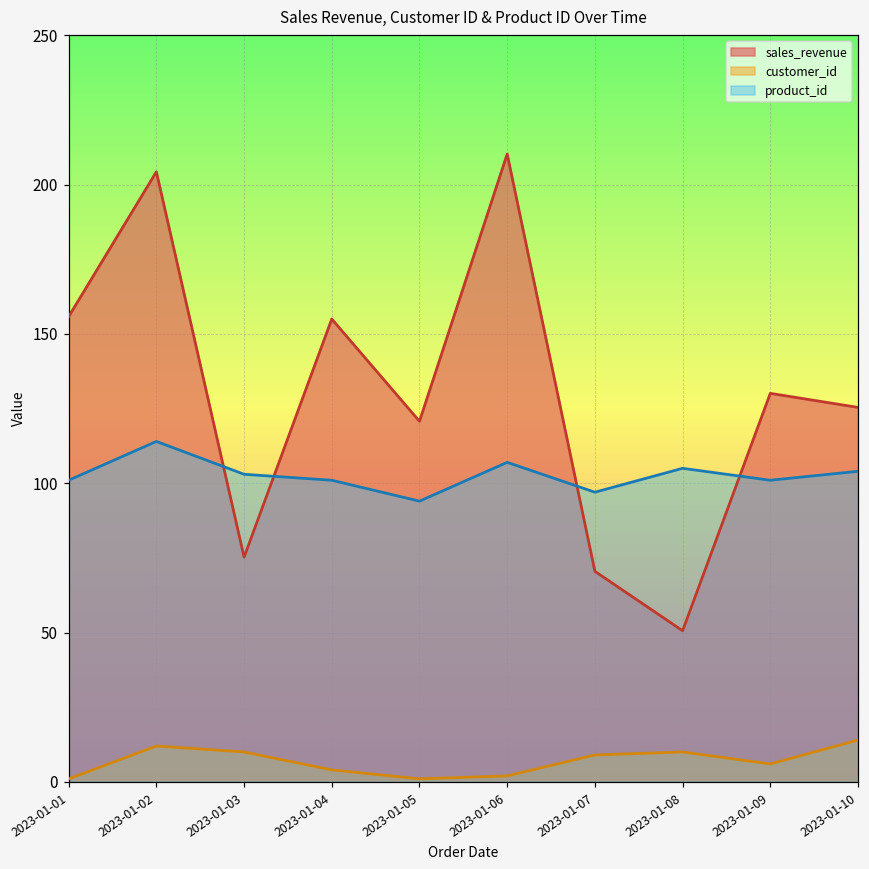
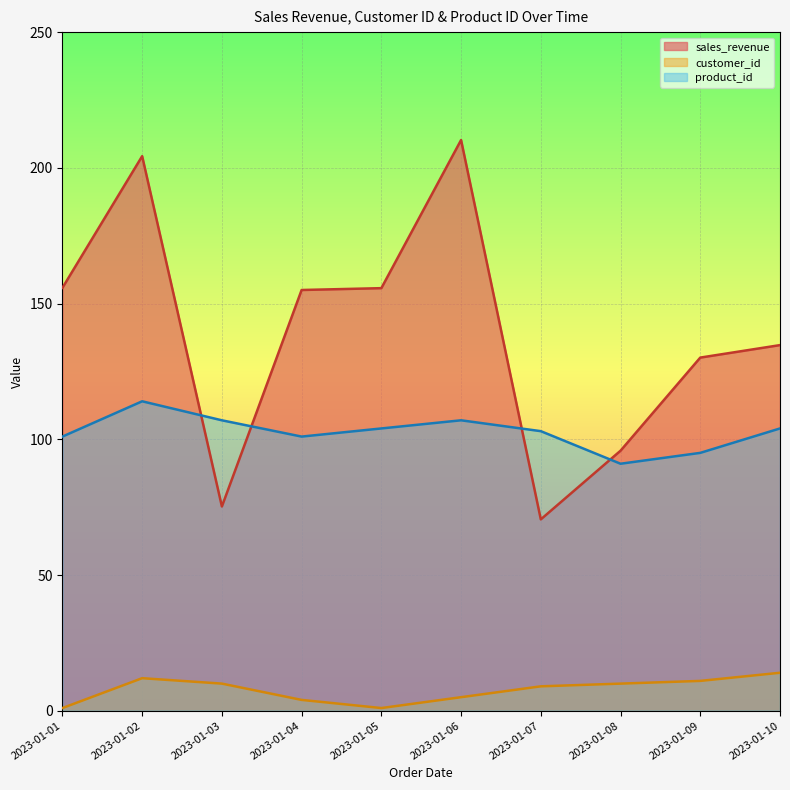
  {
    "sales_revenue": {
      "2023-01-01": 156,
      "2023-01-02": 204,
      "2023-01-03": 75,
      "2023-01-04": 155,
-     "2023-01-05": 121,
+     "2023-01-05": 156,
      "2023-01-06": 210,
      "2023-01-07": 71,
-     "2023-01-08": 51,
+     "2023-01-08": 96,
      "2023-01-09": 130,
-     "2023-01-10": 125
+     "2023-01-10": 135
    },
    "customer_id": {
      "2023-01-01": 1,
      "2023-01-02": 12,
      "2023-01-03": 10,
      "2023-01-04": 4,
      "2023-01-05": 1,
-     "2023-01-06": 2,
+     "2023-01-06": 5,
      "2023-01-07": 9,
      "2023-01-08": 10,
-     "2023-01-09": 6,
+     "2023-01-09": 11,
      "2023-01-10": 14
    },
    "product_id": {
      "2023-01-01": 101,
      "2023-01-02": 114,
-     "2023-01-03": 103,
+     "2023-01-03": 107,
      "2023-01-04": 101,
-     "2023-01-05": 94,
+     "2023-01-05": 104,
      "2023-01-06": 107,
-     "2023-01-07": 97,
-     "2023-01-08": 105,
-     "2023-01-09": 101,
+     "2023-01-07": 103,
+     "2023-01-08": 91,
+     "2023-01-09": 95,
      "2023-01-10": 104
    }
  }
